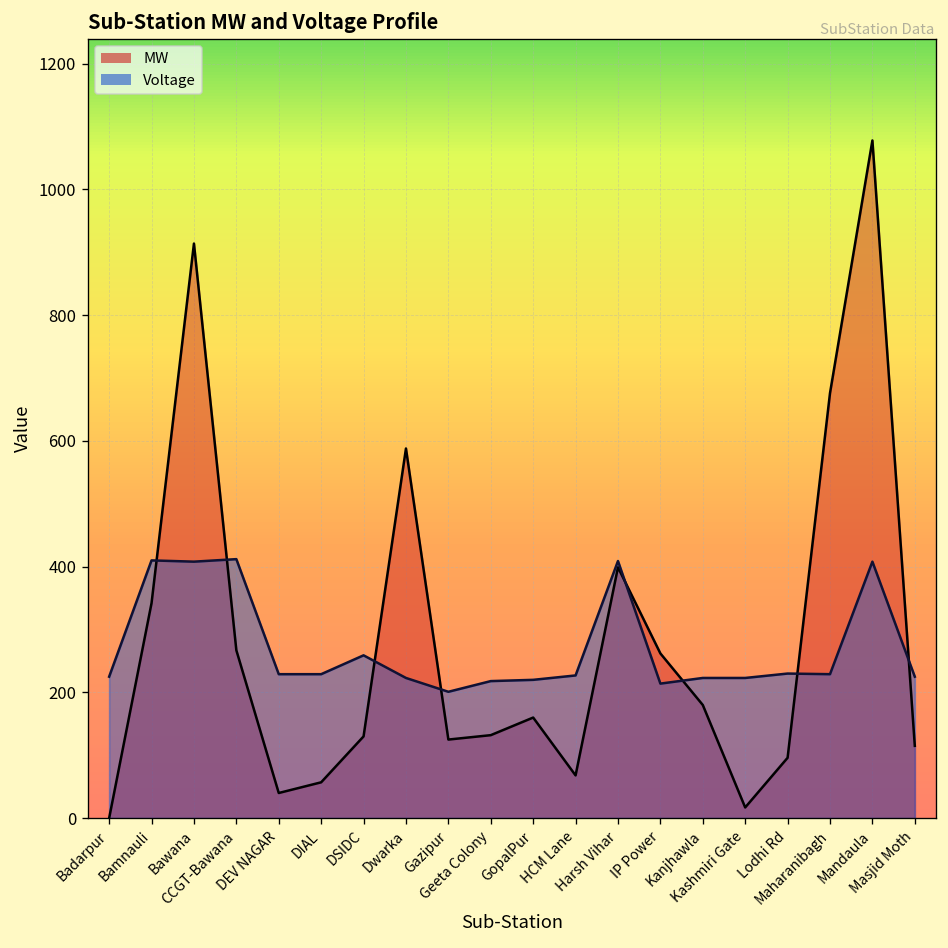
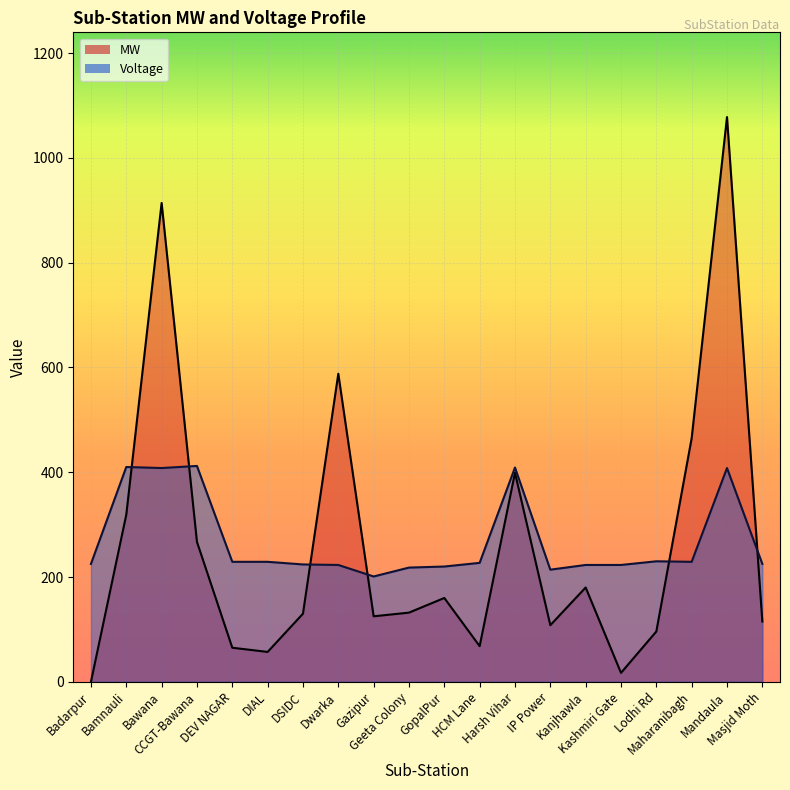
  {
    "MW": {
      "Badarpur": 0,
-     "Bamnauli": 340,
+     "Bamnauli": 320,
      "Bawana": 910,
      "CCGT-Bawana": 270,
-     "DEV NAGAR": 40,
+     "DEV NAGAR": 70,
      "DIAL": 60,
      "DSIDC": 130,
      "Dwarka": 590,
      "Gazipur": 130,
      "Geeta Colony": 130,
      "GopalPur": 160,
      "HCM Lane": 70,
      "Harsh Vihar": 400,
-     "IP Power": 260,
+     "IP Power": 110,
      "Kanjhawla": 180,
      "Kashmiri Gate": 20,
      "Lodhi Rd": 100,
-     "Maharanibagh": 680,
+     "Maharanibagh": 470,
      "Mandaula": 1080,
      "Masjid Moth": 120
    },
    "Voltage": {
      "Badarpur": 230,
      "Bamnauli": 410,
      "Bawana": 410,
      "CCGT-Bawana": 410,
      "DEV NAGAR": 230,
      "DIAL": 230,
-     "DSIDC": 260,
+     "DSIDC": 220,
      "Dwarka": 220,
      "Gazipur": 200,
      "Geeta Colony": 220,
      "GopalPur": 220,
      "HCM Lane": 230,
      "Harsh Vihar": 410,
      "IP Power": 210,
      "Kanjhawla": 220,
      "Kashmiri Gate": 220,
      "Lodhi Rd": 230,
      "Maharanibagh": 230,
      "Mandaula": 410,
      "Masjid Moth": 230
    }
  }
